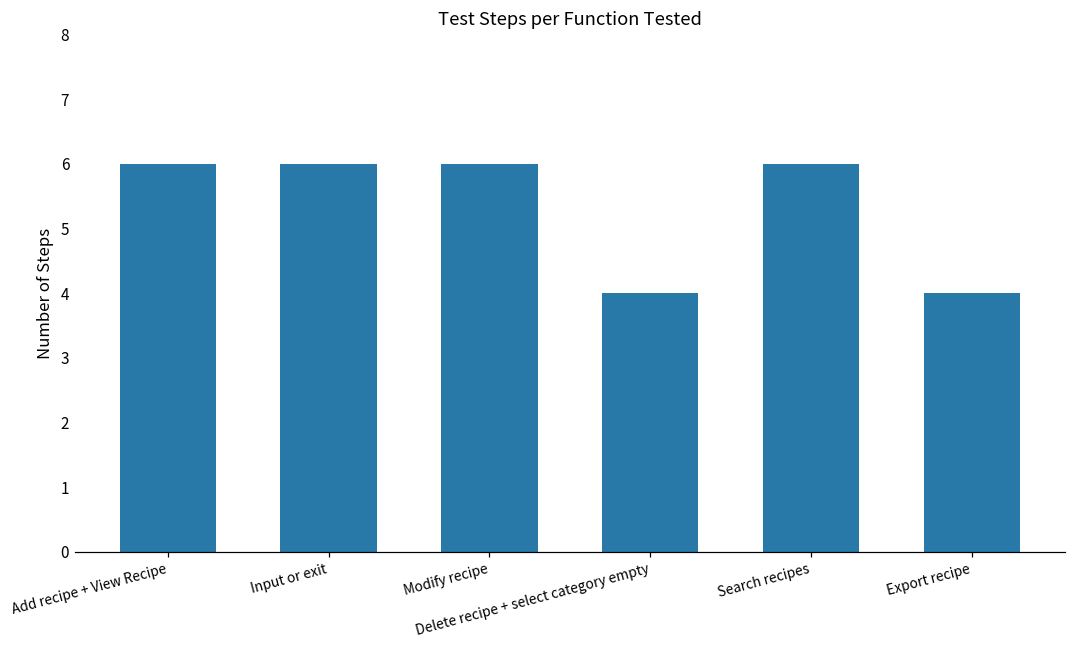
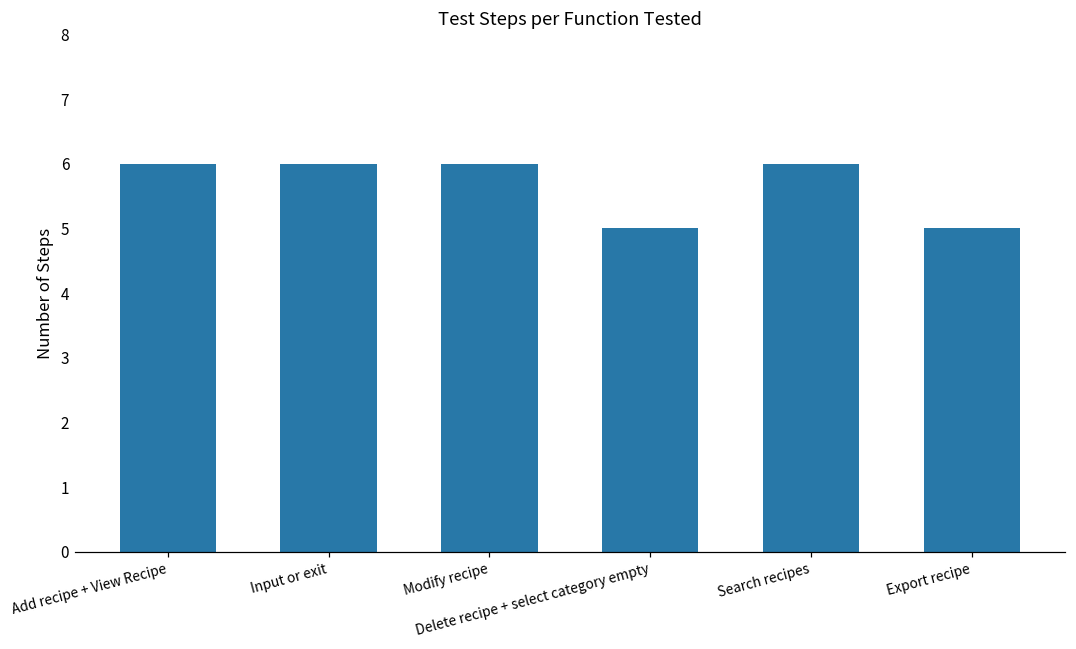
  {
    "Add recipe + View Recipe": 6,
    "Input or exit": 6,
    "Modify recipe": 6,
-   "Delete recipe + select category empty": 4,
+   "Delete recipe + select category empty": 5,
    "Search recipes": 6,
-   "Export recipe": 4
+   "Export recipe": 5
  }
